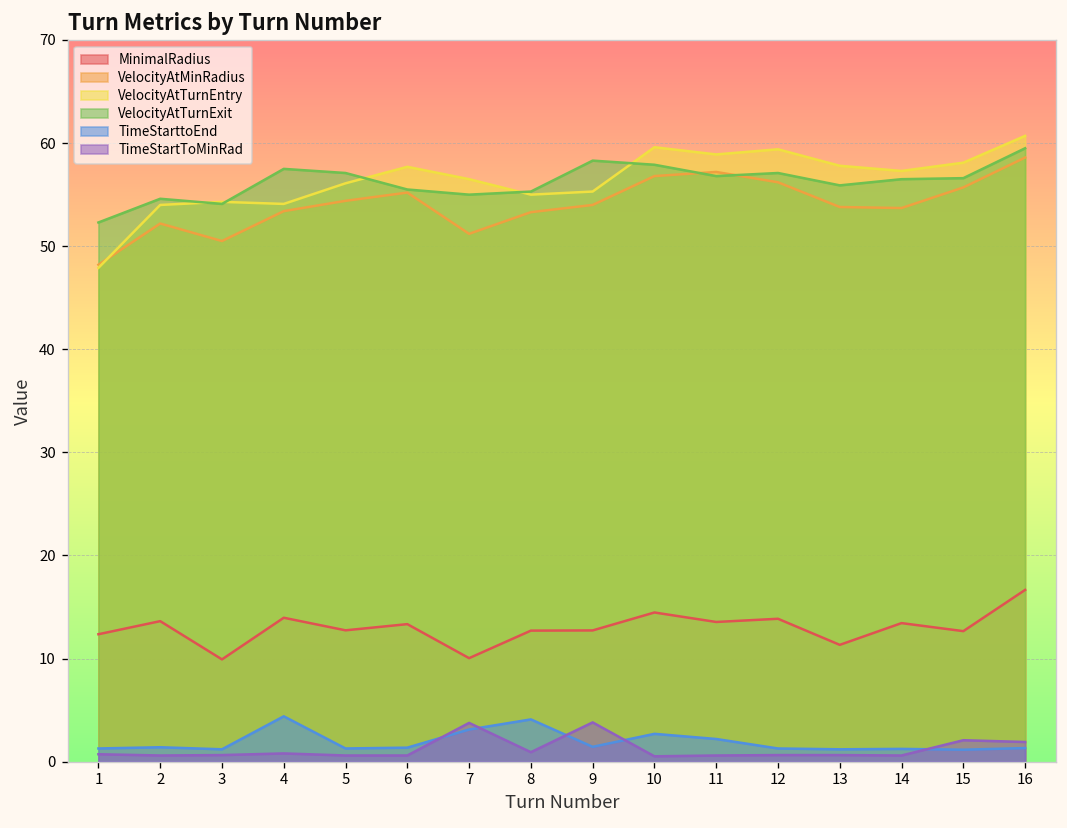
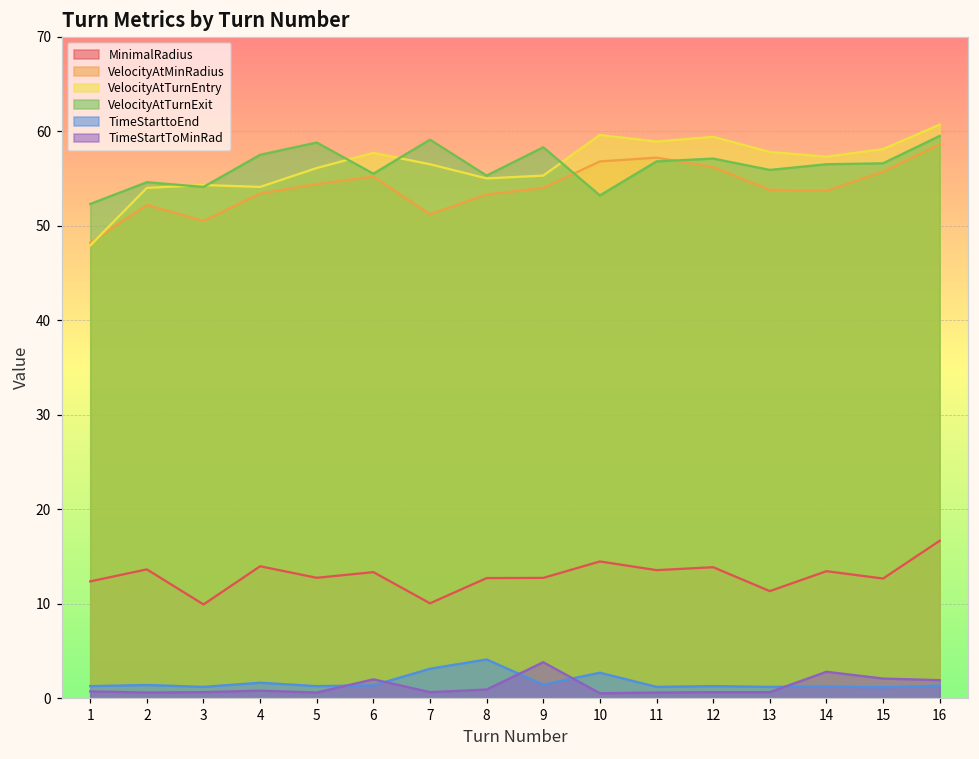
  {
    "MinimalRadius": {
      "1": 12,
      "2": 14,
      "3": 10,
      "4": 14,
      "5": 13,
      "6": 13,
      "7": 10,
      "8": 13,
      "9": 13,
      "10": 14,
      "11": 14,
      "12": 14,
      "13": 11,
      "14": 13,
      "15": 13,
      "16": 17
    },
    "VelocityAtTurnExit": {
      "1": 52,
      "2": 55,
      "4": 58,
-     "5": 57,
+     "5": 59,
      "6": 56,
-     "7": 55,
+     "7": 59,
      "8": 55,
      "9": 58,
-     "10": 58,
+     "10": 53,
      "11": 57,
      "12": 57,
      "13": 56,
      "14": 57,
      "15": 57,
      "16": 60
    },
    "TimeStarttoEnd": {
      "1": 1,
      "2": 1,
      "3": 1,
-     "4": 4,
+     "4": 2,
      "5": 1,
      "6": 1,
      "7": 3,
      "8": 4,
      "9": 1,
      "10": 3,
-     "11": 2,
+     "11": 1,
      "12": 1,
      "13": 1,
      "14": 1,
      "15": 1,
      "16": 1
    },
    "TimeStartToMinRad": {
      "1": 1,
      "2": 1,
      "3": 1,
      "4": 1,
      "5": 1,
-     "6": 1,
-     "7": 4,
+     "6": 2,
+     "7": 1,
      "8": 1,
      "9": 4,
      "10": 1,
      "11": 1,
      "12": 1,
      "13": 1,
-     "14": 1,
+     "14": 3,
      "15": 2,
      "16": 2
    }
  }
